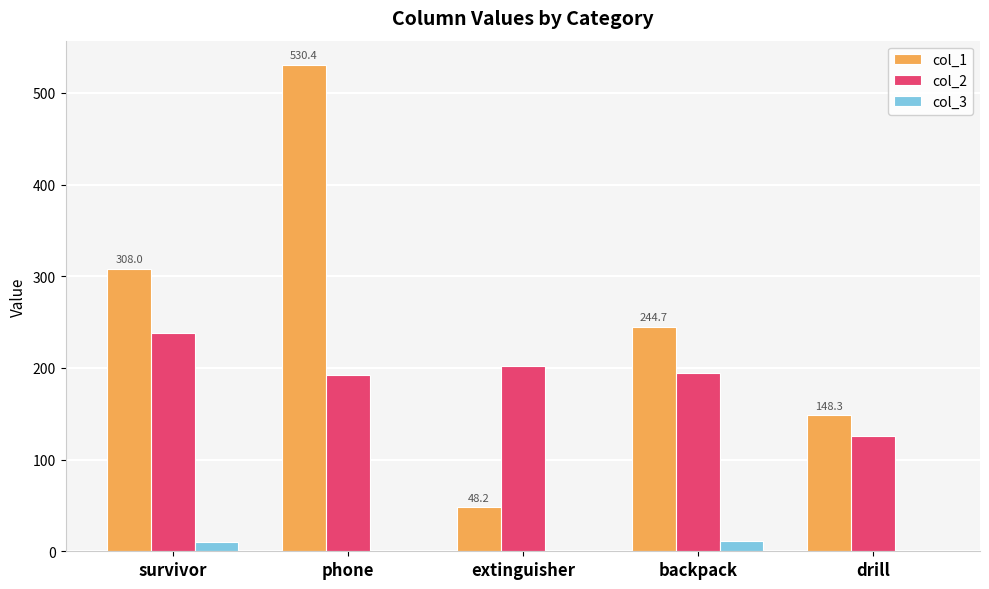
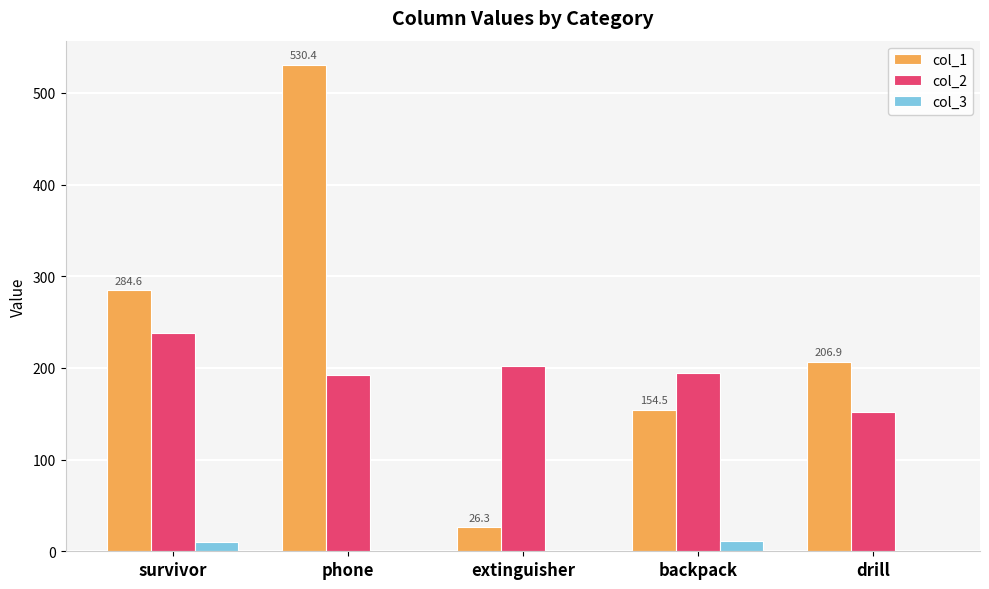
  {
    "col_1": {
-     "survivor": 308.0,
+     "survivor": 284.6,
      "phone": 530.4,
-     "extinguisher": 48.2,
-     "backpack": 244.7,
-     "drill": 148.3
+     "extinguisher": 26.3,
+     "backpack": 154.5,
+     "drill": 206.9
    },
    "col_2": {
      "survivor": 240,
      "phone": 190,
      "extinguisher": 200,
      "backpack": 190,
-     "drill": 130
+     "drill": 150
    },
    "col_3": {
      "survivor": 10,
      "backpack": 10
    }
  }
